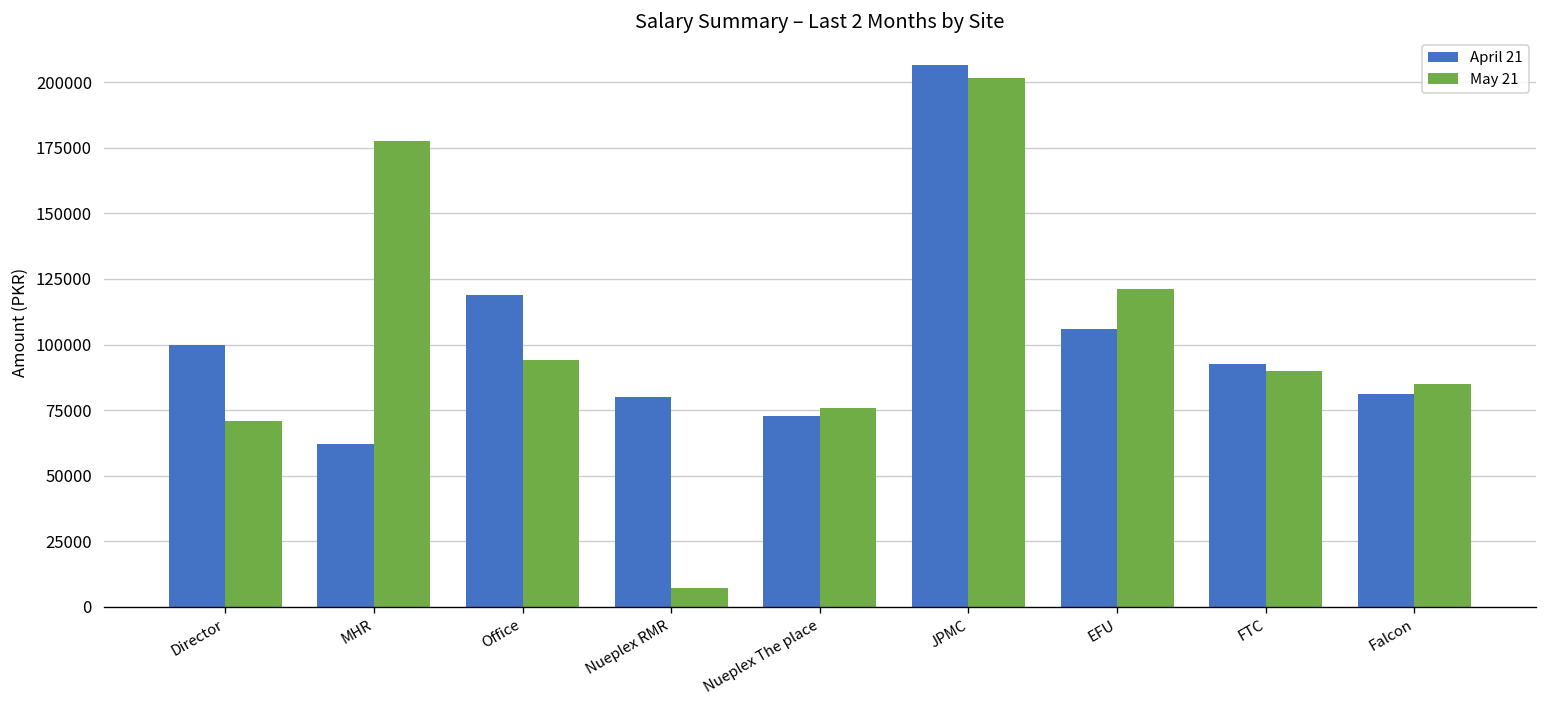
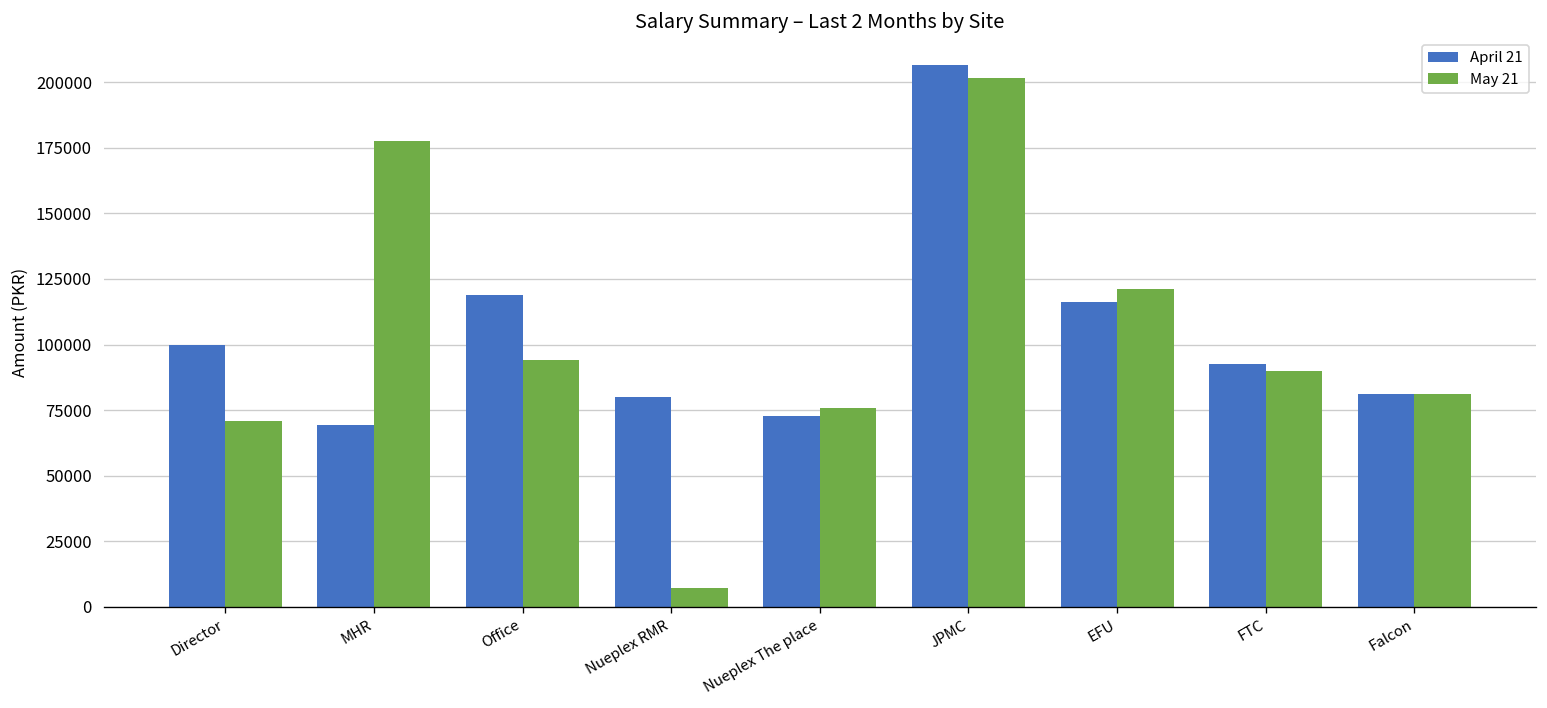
  {
    "April 21": {
      "Director": 100000,
-     "MHR": 62000,
+     "MHR": 70000,
      "Office": 119000,
      "Nueplex RMR": 80000,
      "Nueplex The place": 73000,
      "JPMC": 207000,
-     "EFU": 106000,
+     "EFU": 116000,
      "FTC": 92000,
      "Falcon": 81000
    },
    "May 21": {
      "Director": 71000,
      "MHR": 177000,
      "Office": 94000,
      "Nueplex RMR": 7000,
      "Nueplex The place": 76000,
      "JPMC": 201000,
      "EFU": 121000,
      "FTC": 90000,
-     "Falcon": 85000
+     "Falcon": 81000
    }
  }
